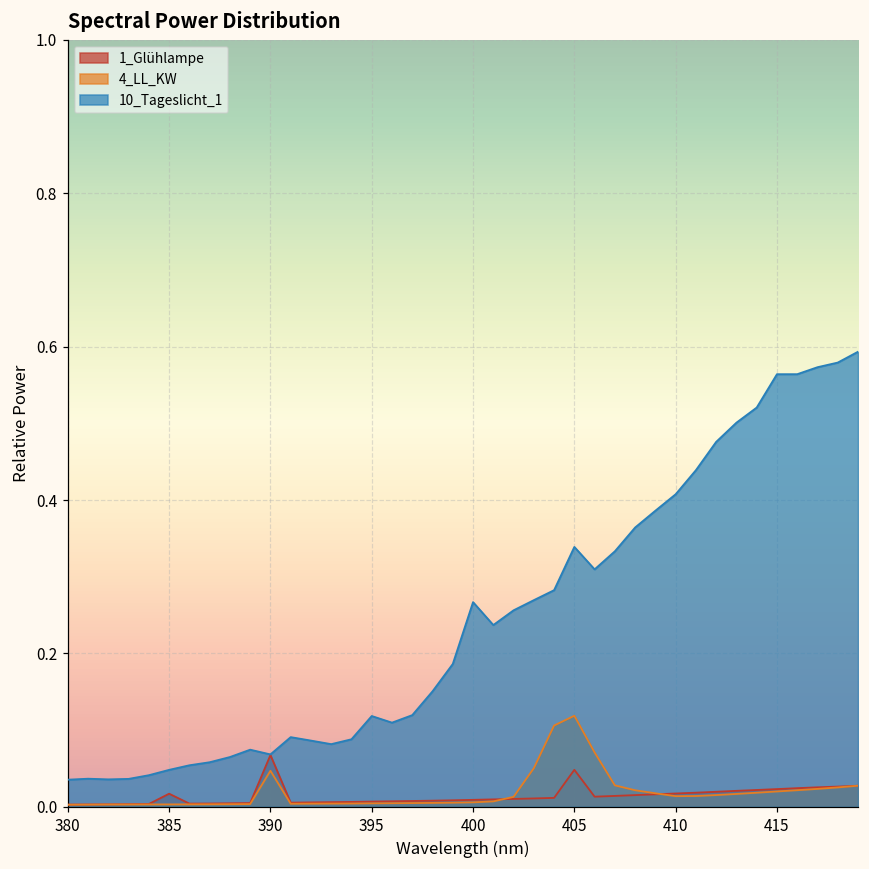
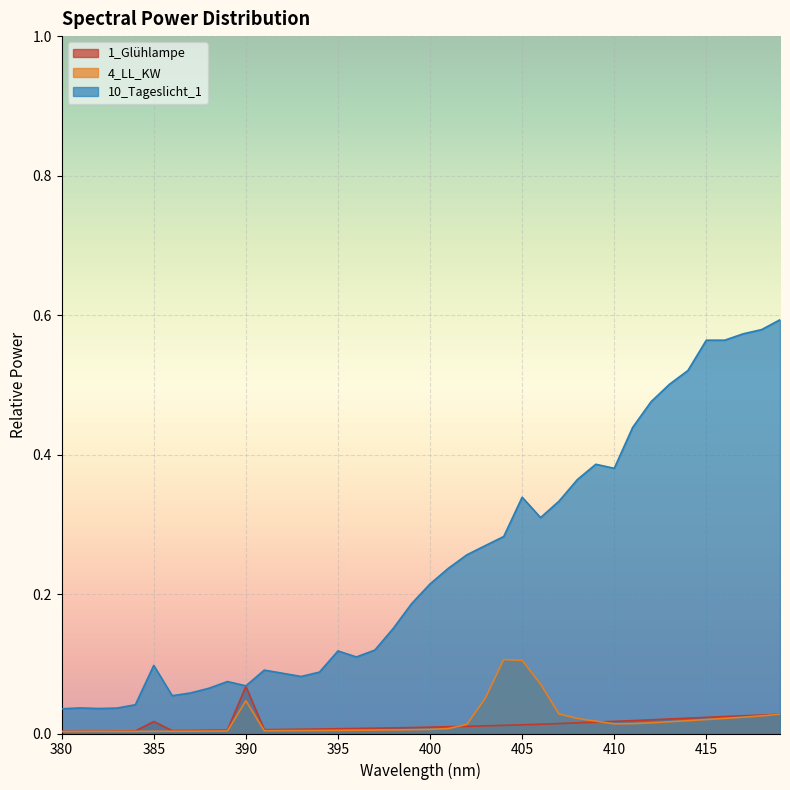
  {
    "1_Glühlampe": {
      "385": 0.02,
-     "405": 0.05
+     "405": 0.01
    },
    "4_LL_KW": {
      "385": 0.00,
      "390": 0.05,
-     "405": 0.12
+     "405": 0.10
    },
    "10_Tageslicht_1": {
      "380": 0.04,
-     "385": 0.05,
+     "385": 0.10,
      "395": 0.12,
-     "400": 0.27,
+     "400": 0.21,
      "405": 0.34,
-     "410": 0.41,
+     "410": 0.38,
      "415": 0.56
    }
  }
